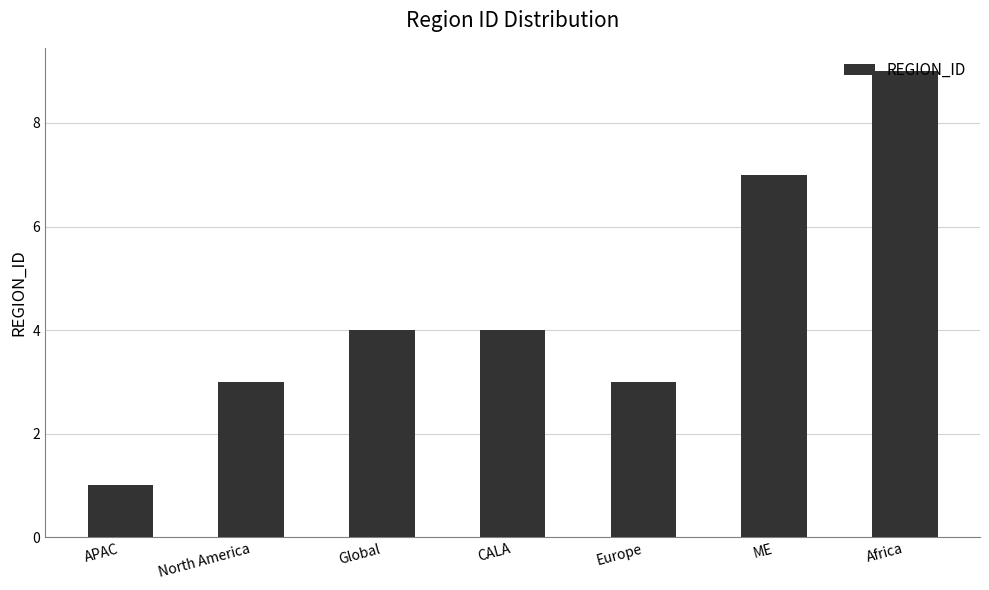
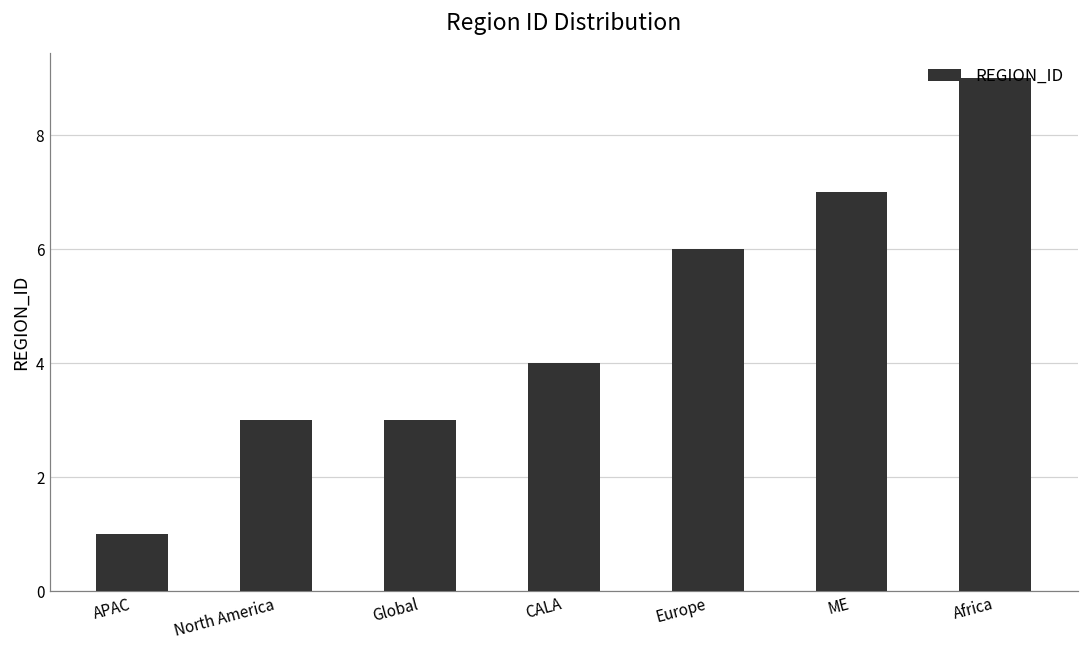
  {
    "APAC": 1,
    "North America": 3,
-   "Global": 4,
+   "Global": 3,
    "CALA": 4,
-   "Europe": 3,
+   "Europe": 6,
    "ME": 7,
    "Africa": 9
  }
